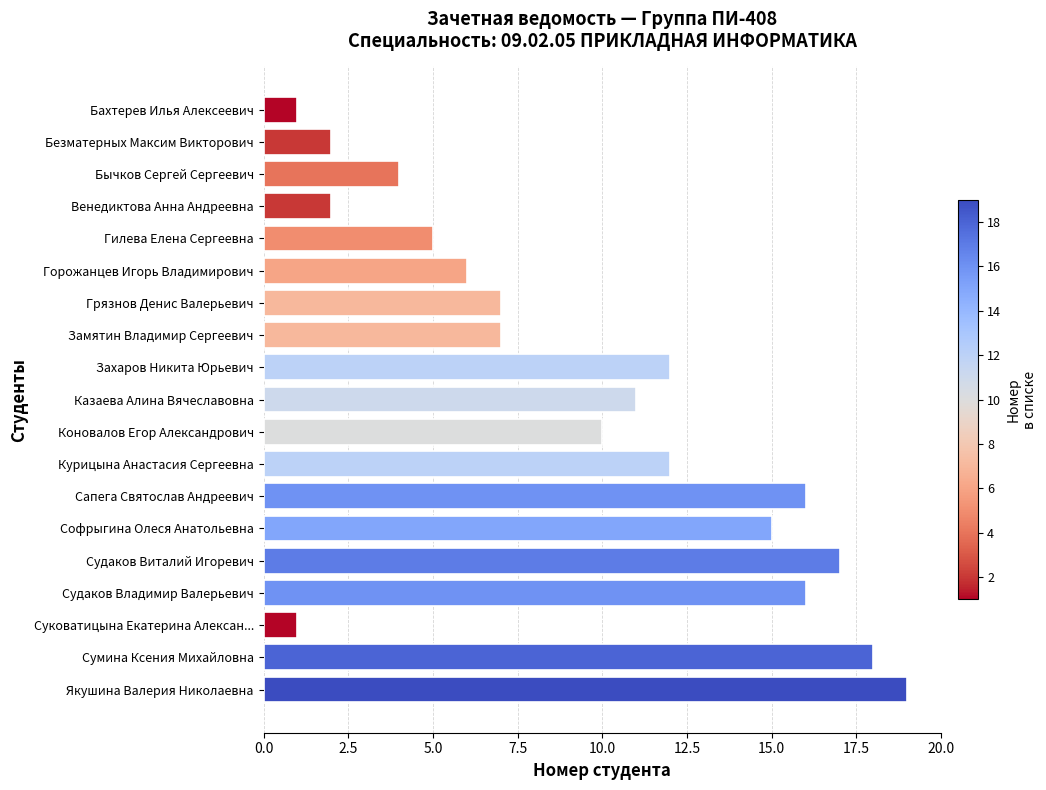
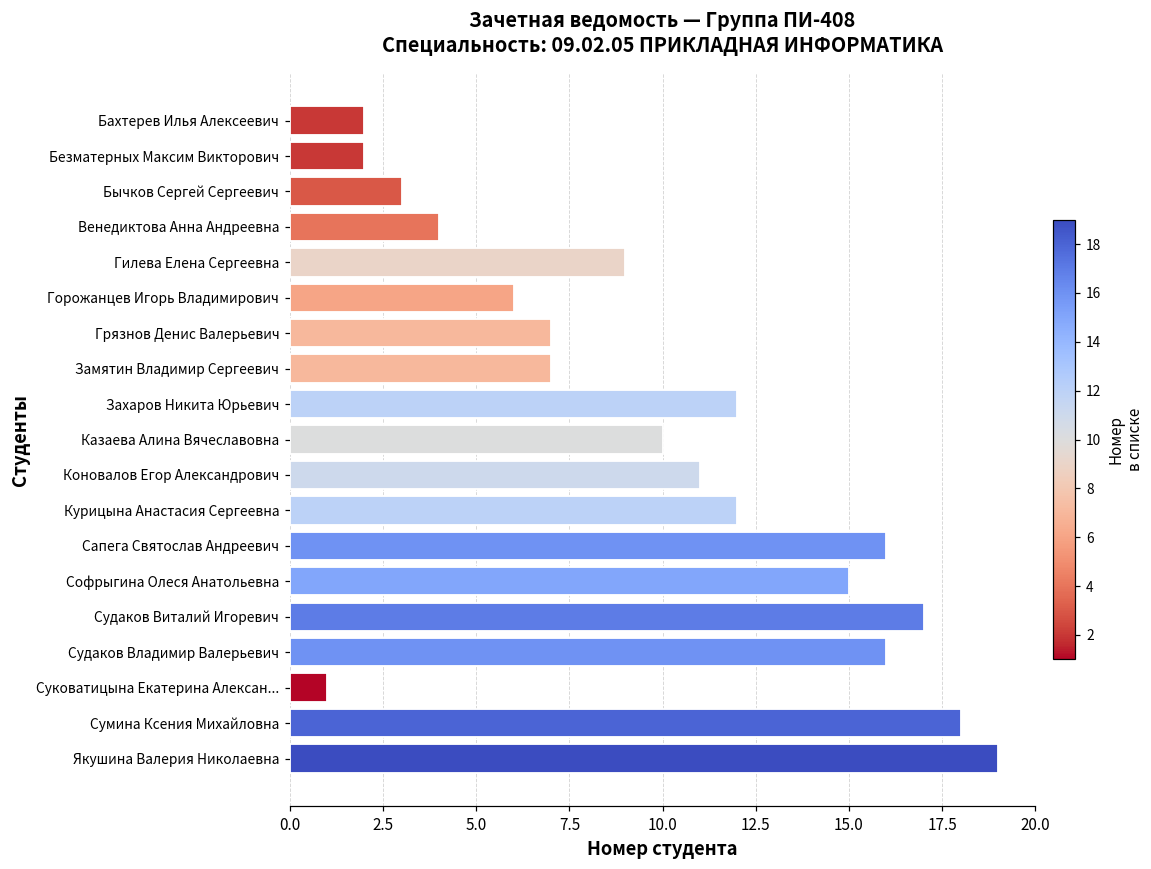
  {
-   "Бахтерев Илья Алексеевич": 1,
+   "Бахтерев Илья Алексеевич": 2,
    "Безматерных Максим Викторович": 2,
-   "Бычков Сергей Сергеевич": 4,
-   "Венедиктова Анна Андреевна": 2,
-   "Гилева Елена Сергеевна": 5,
+   "Бычков Сергей Сергеевич": 3,
+   "Венедиктова Анна Андреевна": 4,
+   "Гилева Елена Сергеевна": 9,
    "Горожанцев Игорь Владимирович": 6,
    "Грязнов Денис Валерьевич": 7,
    "Замятин Владимир Сергеевич": 7,
    "Захаров Никита Юрьевич": 12,
-   "Казаева Алина Вячеславовна": 11,
-   "Коновалов Егор Александрович": 10,
+   "Казаева Алина Вячеславовна": 10,
+   "Коновалов Егор Александрович": 11,
    "Курицына Анастасия Сергеевна": 12,
    "Сапега Святослав Андреевич": 16,
    "Софрыгина Олеся Анатольевна": 15,
    "Судаков Виталий Игоревич": 17,
    "Судаков Владимир Валерьевич": 16,
    "Суковатицына Екатерина Алексан...": 1,
    "Сумина Ксения Михайловна": 18,
    "Якушина Валерия Николаевна": 19
  }
